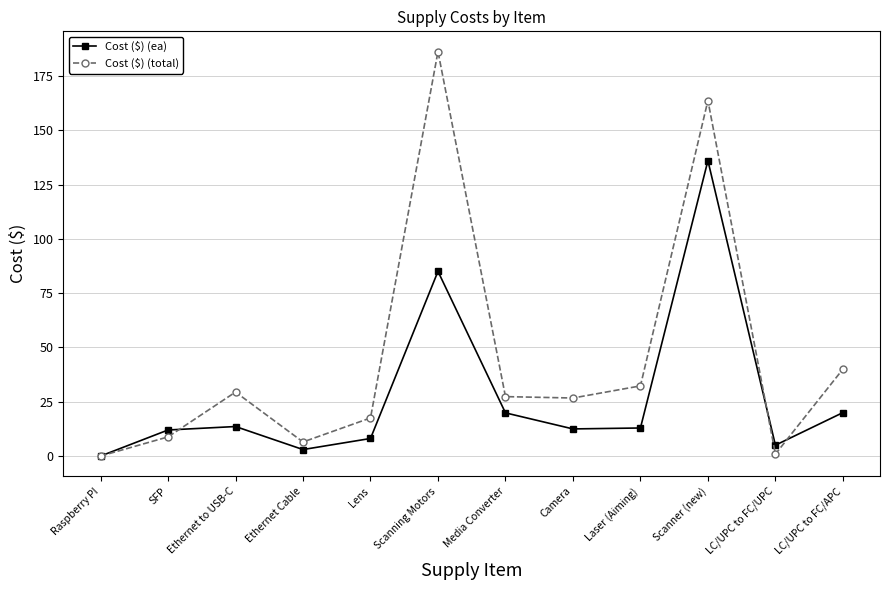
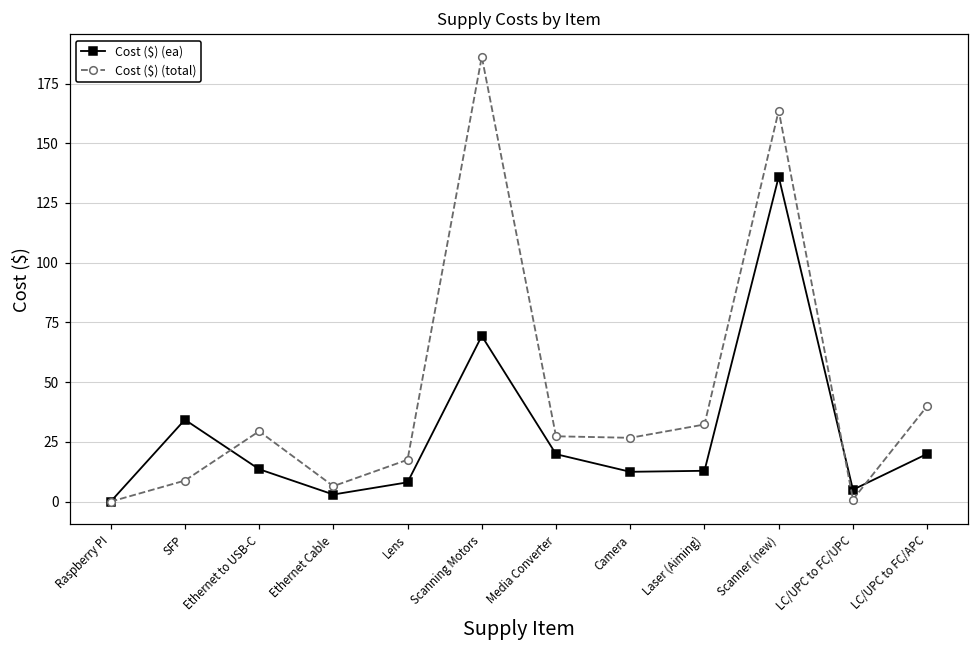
  {
    "Cost ($) (ea)": {
-     "SFP": 12,
+     "SFP": 34,
      "Ethernet to USB-C": 14,
      "Ethernet Cable": 3,
      "Lens": 8,
-     "Scanning Motors": 85,
+     "Scanning Motors": 69,
      "Media Converter": 20,
      "Camera": 12,
      "Laser (Aiming)": 13,
      "Scanner (new)": 136,
      "LC/UPC to FC/UPC": 5,
      "LC/UPC to FC/APC": 20
    },
    "Cost ($) (total)": {
      "SFP": 9,
      "Ethernet to USB-C": 29,
      "Ethernet Cable": 6,
      "Lens": 18,
      "Scanning Motors": 186,
      "Media Converter": 27,
      "Camera": 27,
      "Laser (Aiming)": 32,
      "Scanner (new)": 164,
      "LC/UPC to FC/UPC": 1,
      "LC/UPC to FC/APC": 40
    }
  }
